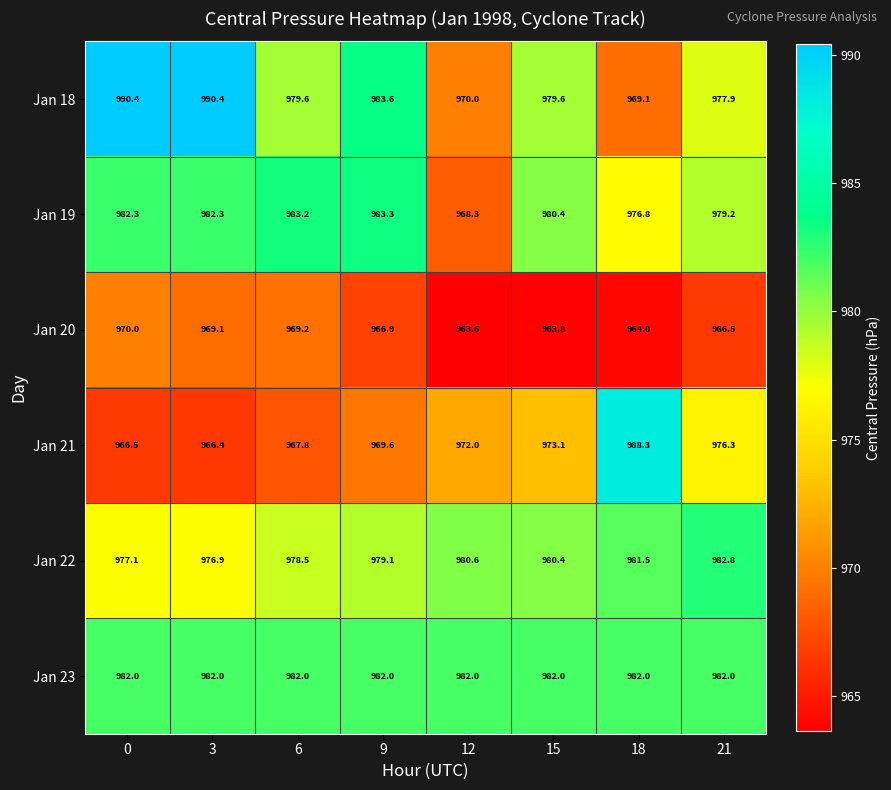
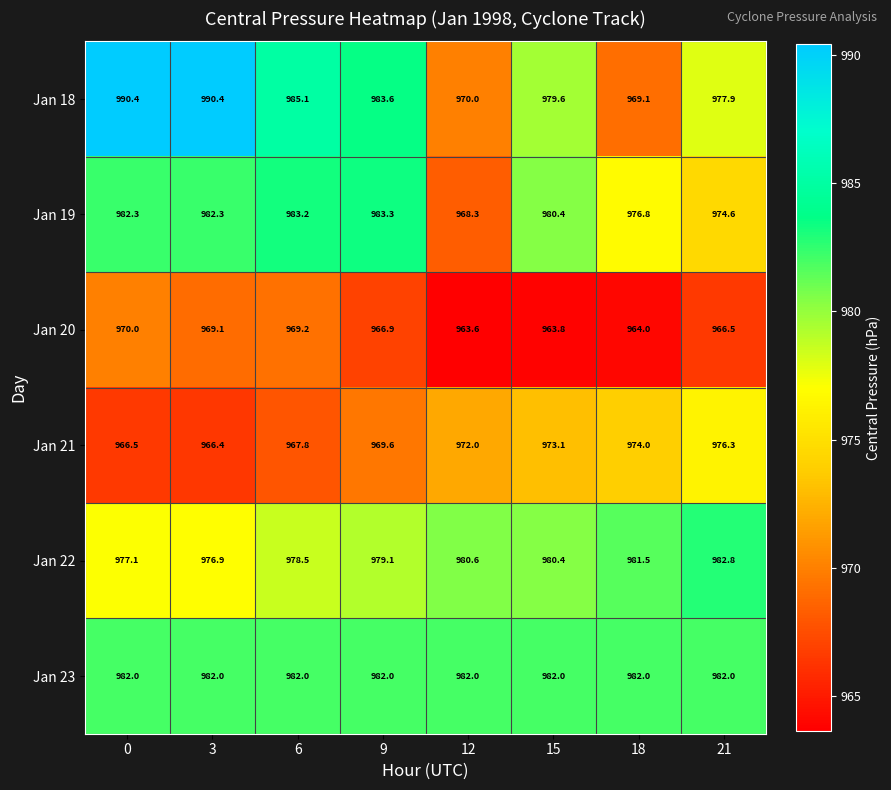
  {
    "Jan 18": {
      "0": 990.4,
      "3": 990.4,
-     "6": 979.6,
+     "6": 985.1,
      "9": 983.6,
      "12": 970.0,
      "15": 979.6,
      "18": 969.1,
      "21": 977.9
    },
    "Jan 19": {
      "0": 982.3,
      "3": 982.3,
      "6": 983.2,
      "9": 983.3,
      "12": 968.3,
      "15": 980.4,
      "18": 976.8,
-     "21": 979.2
+     "21": 974.6
    },
    "Jan 20": {
      "0": 970.0,
      "3": 969.1,
      "6": 969.2,
      "9": 966.9,
      "12": 963.6,
      "15": 963.8,
      "18": 964.0,
      "21": 966.5
    },
    "Jan 21": {
      "0": 966.5,
      "3": 966.4,
      "6": 967.8,
      "9": 969.6,
      "12": 972.0,
      "15": 973.1,
-     "18": 988.3,
+     "18": 974.0,
      "21": 976.3
    },
    "Jan 22": {
      "0": 977.1,
      "3": 976.9,
      "6": 978.5,
      "9": 979.1,
      "12": 980.6,
      "15": 980.4,
      "18": 981.5,
      "21": 982.8
    },
    "Jan 23": {
      "0": 982.0,
      "3": 982.0,
      "6": 982.0,
      "9": 982.0,
      "12": 982.0,
      "15": 982.0,
      "18": 982.0,
      "21": 982.0
    }
  }
